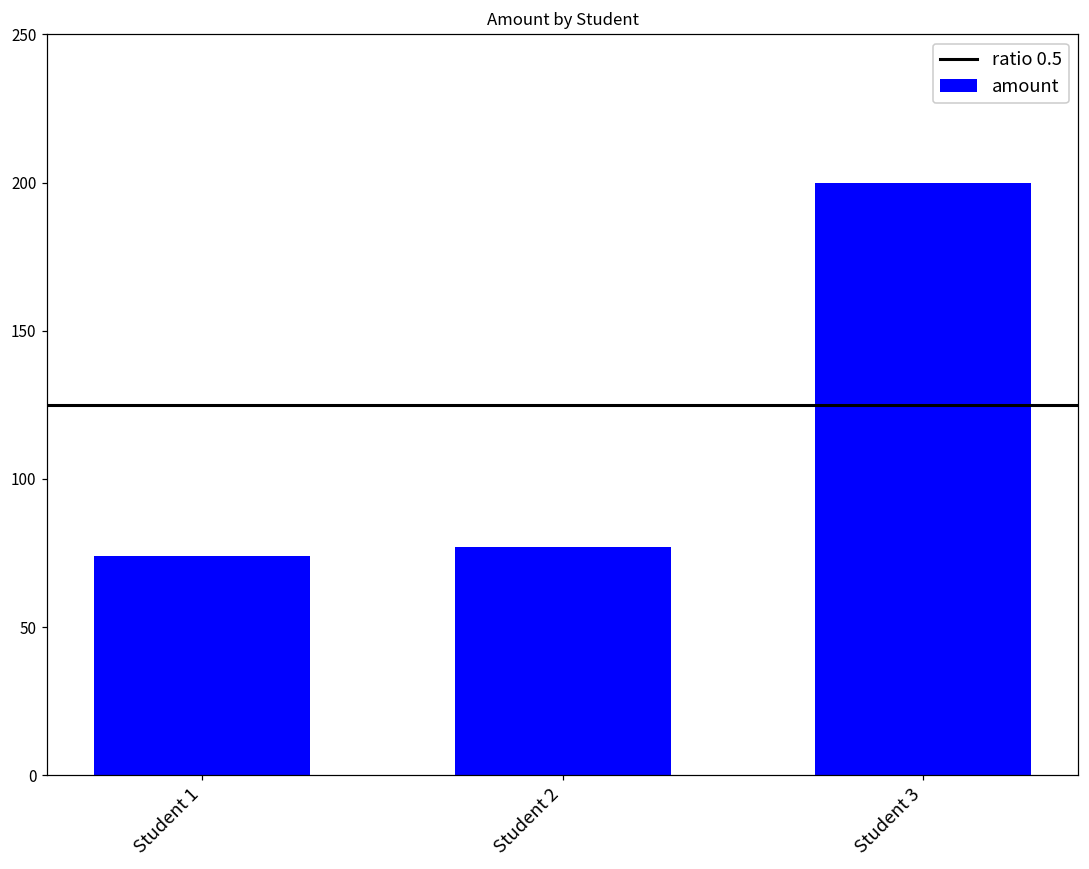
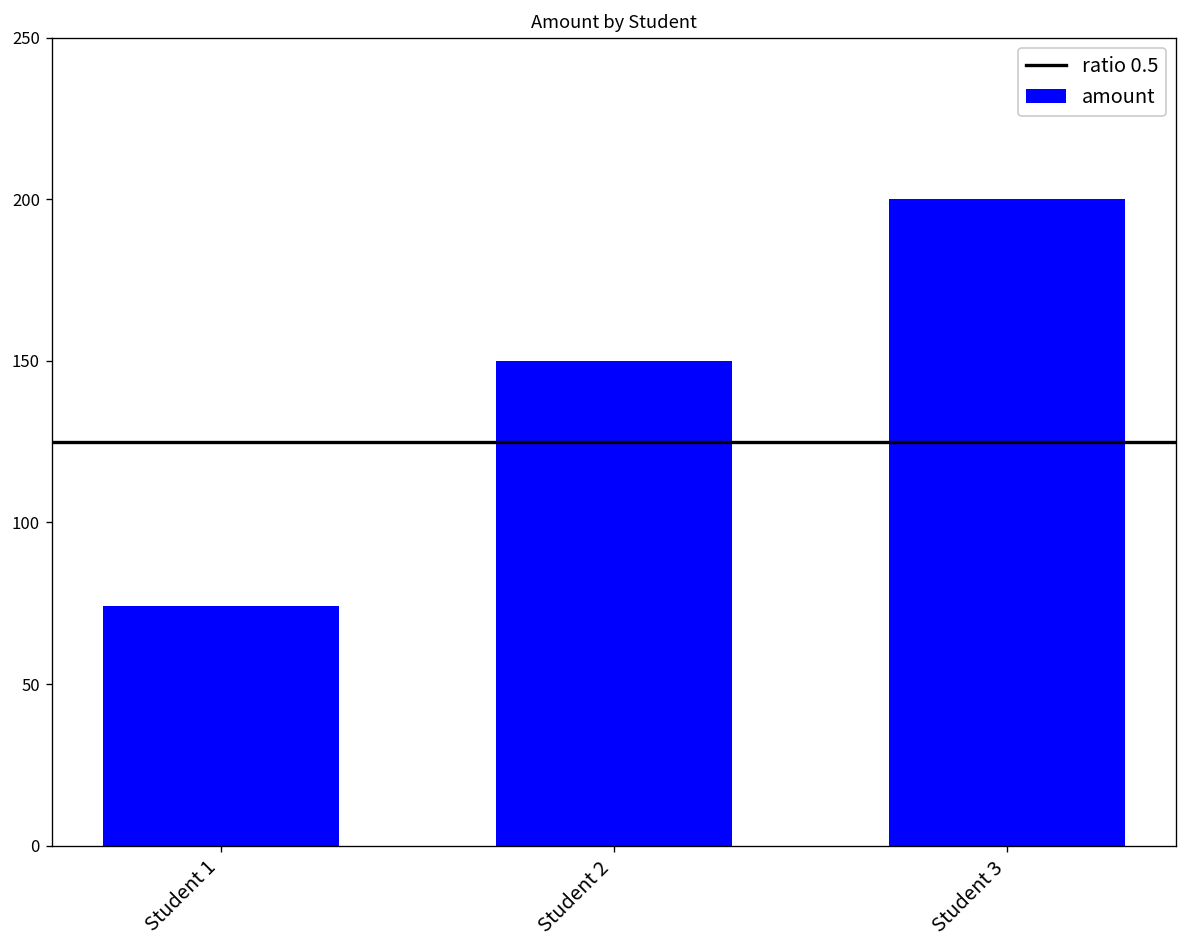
  {
    "Student 1": 74,
-   "Student 2": 77,
+   "Student 2": 150,
    "Student 3": 200
  }
